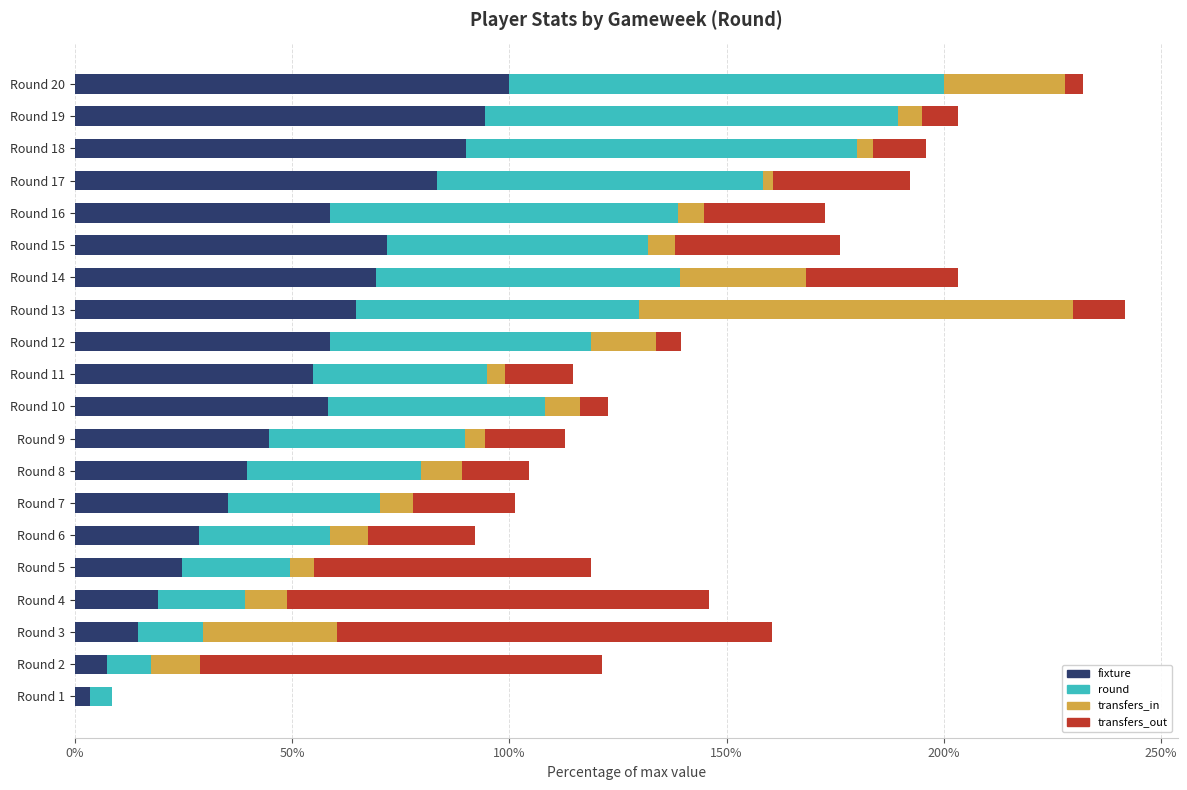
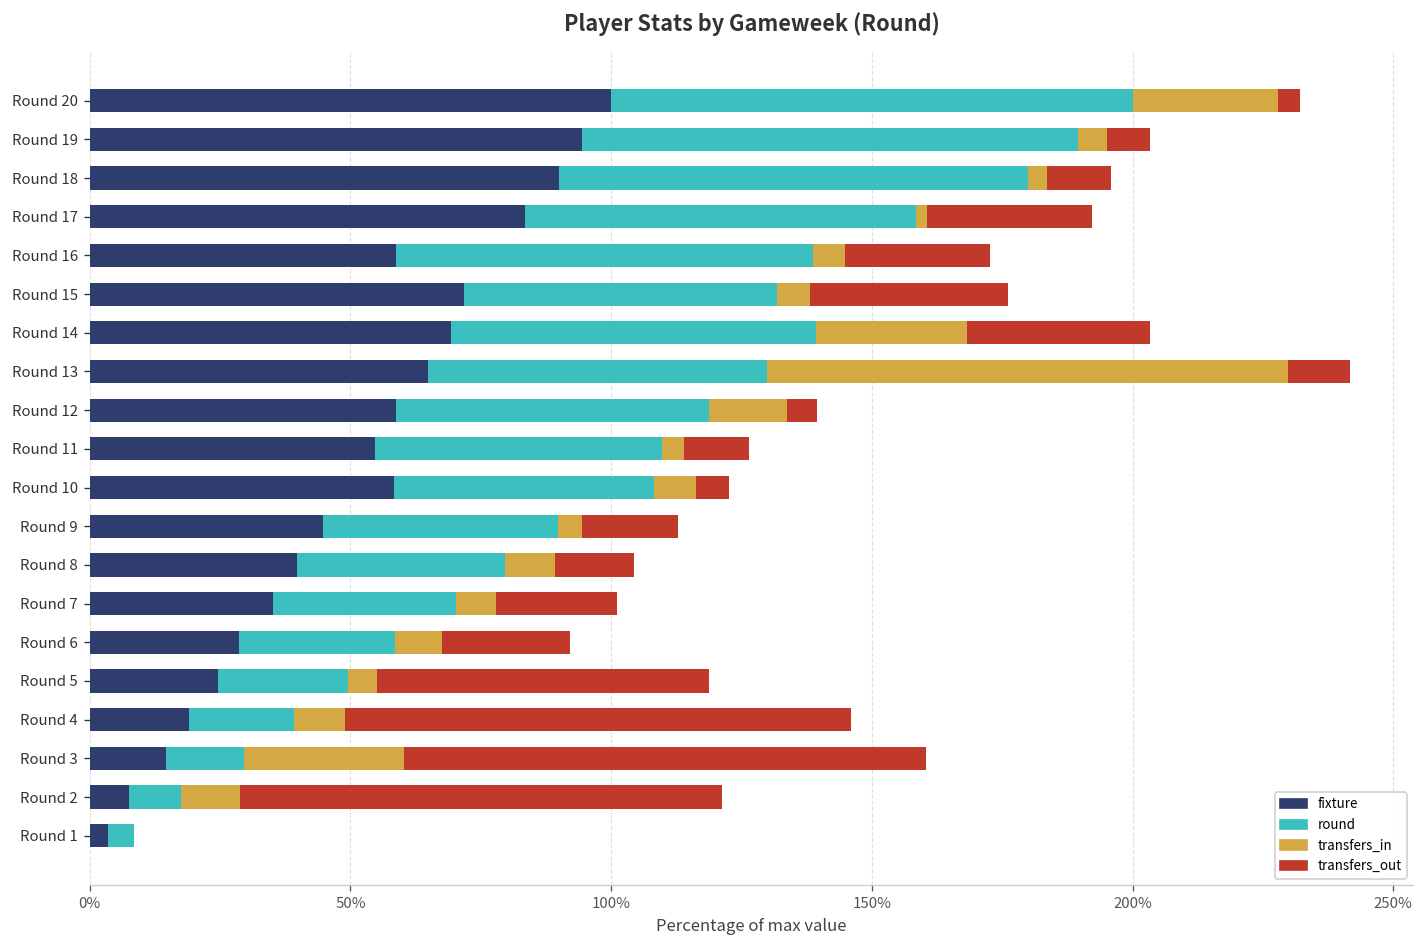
  {
    "fixture": {
      "Round 20": "100%",
      "Round 19": "94%",
      "Round 18": "90%",
      "Round 17": "83%",
      "Round 16": "59%",
      "Round 15": "72%",
      "Round 14": "69%",
      "Round 13": "65%",
      "Round 12": "59%",
      "Round 11": "55%",
      "Round 10": "58%",
      "Round 9": "45%",
      "Round 8": "40%",
      "Round 7": "35%",
      "Round 6": "29%",
      "Round 5": "25%",
      "Round 4": "19%",
      "Round 3": "15%",
      "Round 2": "8%",
      "Round 1": "4%"
    },
    "round": {
      "Round 20": "100%",
      "Round 19": "95%",
      "Round 18": "90%",
      "Round 17": "75%",
      "Round 16": "80%",
      "Round 15": "60%",
      "Round 14": "70%",
      "Round 13": "65%",
      "Round 12": "60%",
-     "Round 11": "40%",
+     "Round 11": "55%",
      "Round 10": "50%",
      "Round 9": "45%",
      "Round 8": "40%",
      "Round 7": "35%",
      "Round 6": "30%",
      "Round 5": "25%",
      "Round 4": "20%",
      "Round 3": "15%",
      "Round 2": "10%",
      "Round 1": "5%"
    },
    "transfers_in": {
      "Round 20": "28%",
      "Round 19": "6%",
      "Round 18": "4%",
      "Round 17": "2%",
      "Round 16": "6%",
      "Round 15": "6%",
      "Round 14": "29%",
      "Round 13": "100%",
      "Round 12": "15%",
      "Round 11": "4%",
      "Round 10": "8%",
      "Round 9": "5%",
      "Round 8": "10%",
      "Round 7": "8%",
      "Round 6": "9%",
      "Round 5": "5%",
      "Round 4": "10%",
      "Round 3": "31%",
      "Round 2": "11%",
      "Round 1": "0%"
    },
    "transfers_out": {
      "Round 20": "4%",
      "Round 19": "8%",
      "Round 18": "12%",
      "Round 17": "32%",
      "Round 16": "28%",
      "Round 15": "38%",
      "Round 14": "35%",
      "Round 13": "12%",
      "Round 12": "6%",
-     "Round 11": "16%",
+     "Round 11": "12%",
      "Round 10": "6%",
      "Round 9": "18%",
      "Round 8": "15%",
      "Round 7": "23%",
      "Round 6": "25%",
      "Round 5": "64%",
      "Round 4": "97%",
      "Round 3": "100%",
      "Round 2": "92%",
      "Round 1": "0%"
    }
  }
